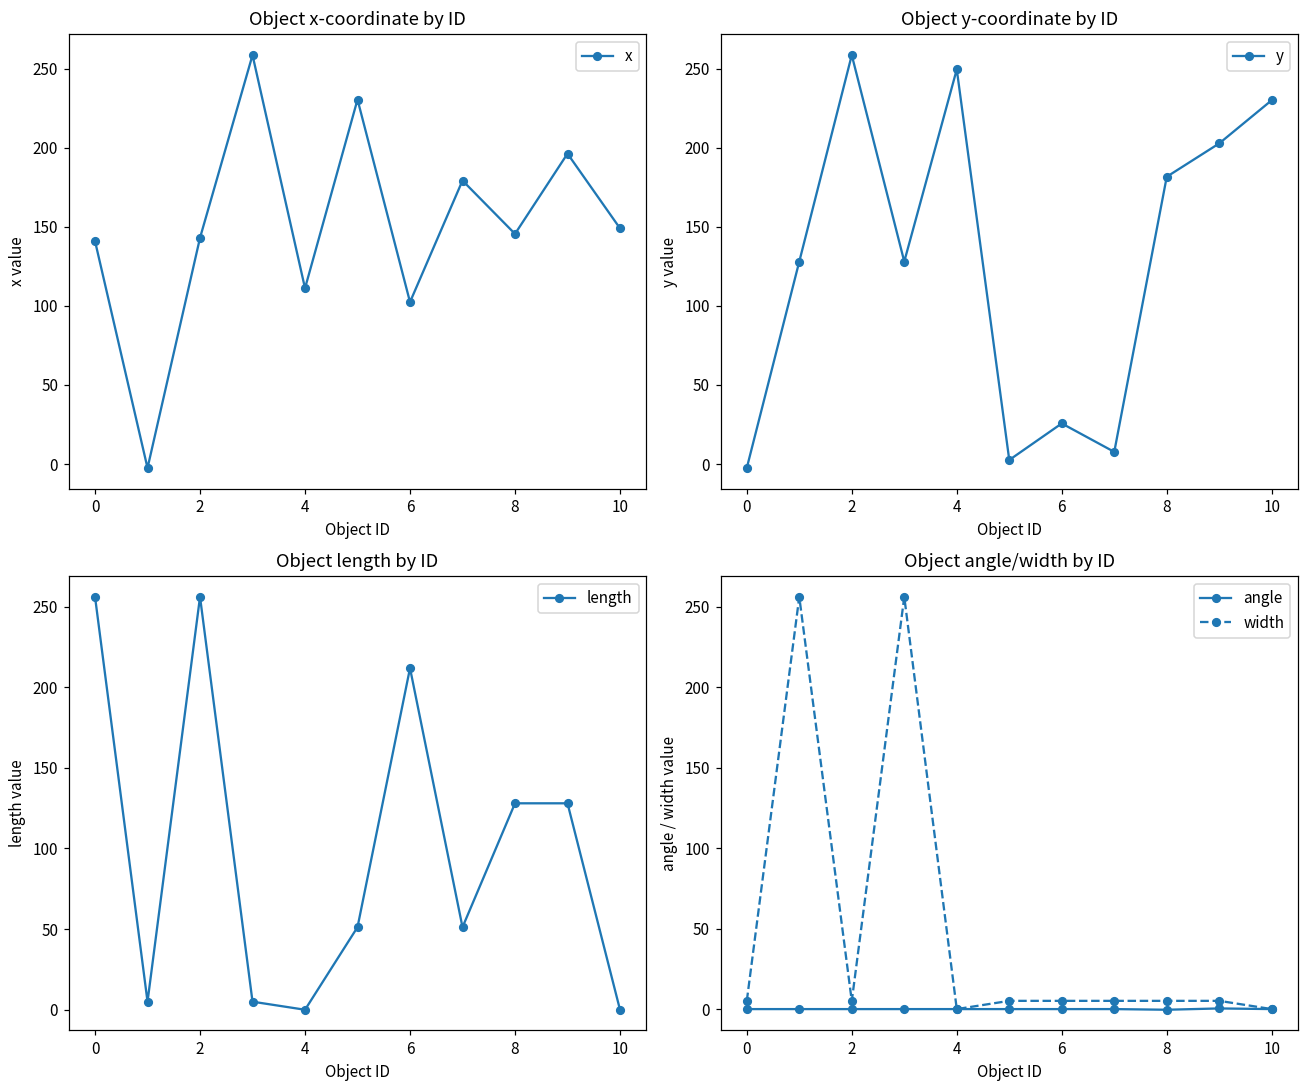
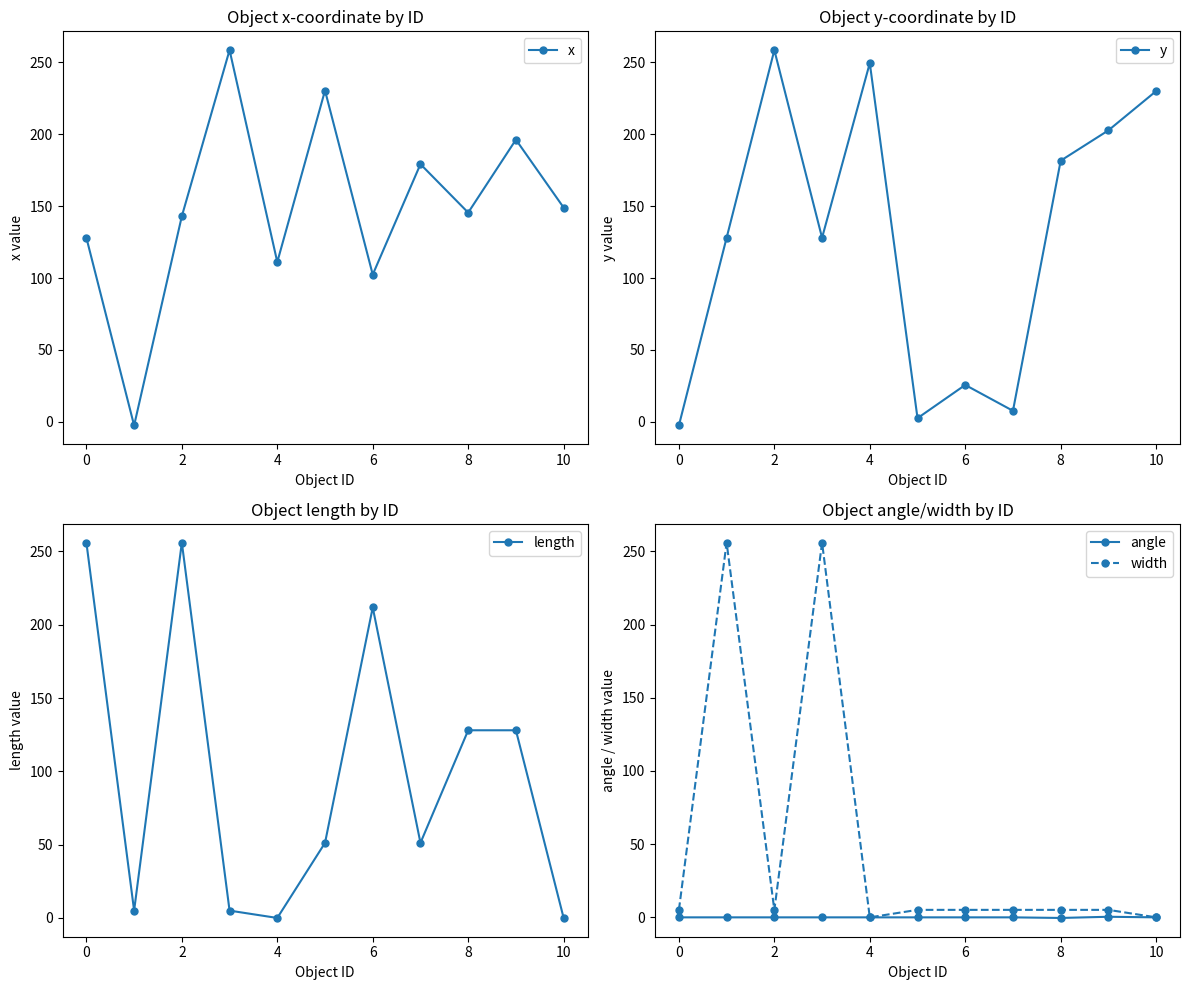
  {
    "Object x-coordinate by ID": {
-     "0": 141,
+     "0": 128,
      "2": 143,
      "4": 111,
      "6": 102,
      "8": 145,
      "10": 149
    },
    "Object y-coordinate by ID": {
      "0": -3,
      "2": 259,
      "4": 249,
      "6": 26,
      "8": 182,
      "10": 230
    },
    "Object length by ID": {
      "0": 256,
      "2": 256,
      "4": 0,
      "6": 212,
      "8": 128,
      "10": 0
    }
  }
